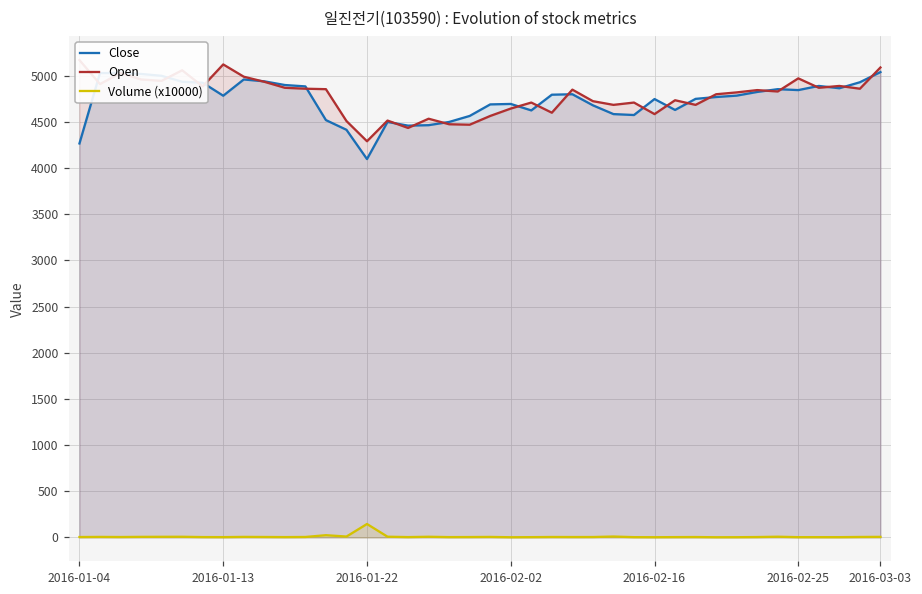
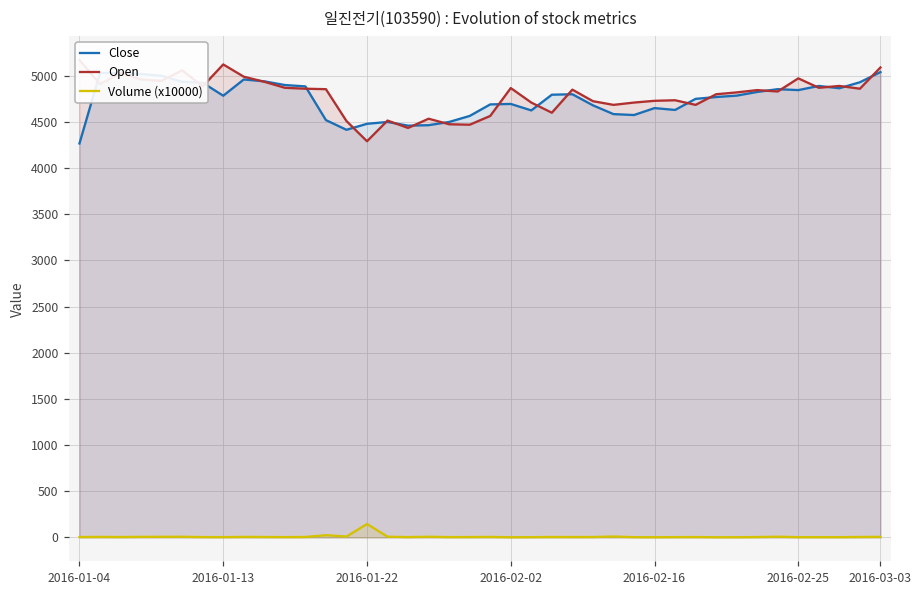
  {
    "Close": {
      "2016-01-04": 4300,
      "2016-01-13": 4800,
-     "2016-01-22": 4100,
+     "2016-01-22": 4500,
      "2016-02-02": 4700,
-     "2016-02-16": 4750,
+     "2016-02-16": 4650,
      "2016-02-25": 4800,
      "2016-03-03": 5000
    },
    "Open": {
      "2016-01-13": 5100,
      "2016-01-22": 4300,
-     "2016-02-02": 4600,
-     "2016-02-16": 4600,
+     "2016-02-02": 4900,
+     "2016-02-16": 4700,
      "2016-02-25": 5000,
      "2016-03-03": 5100
    },
    "Volume (x10000)": {
      "2016-01-04": 0,
      "2016-01-13": 0,
      "2016-01-22": 100,
      "2016-02-02": 0,
      "2016-02-16": 0,
      "2016-02-25": 0,
      "2016-03-03": 0
    }
  }
